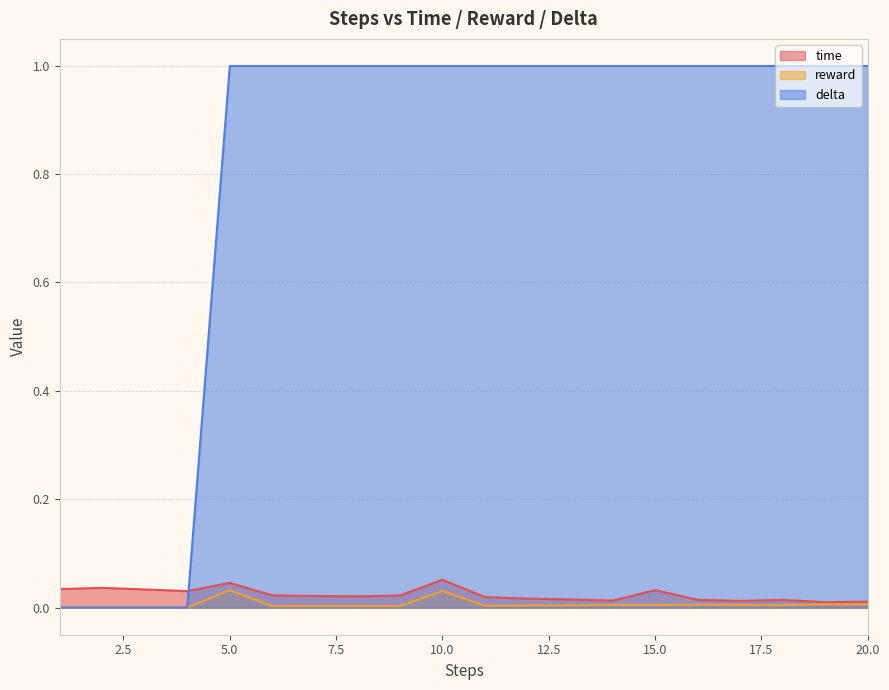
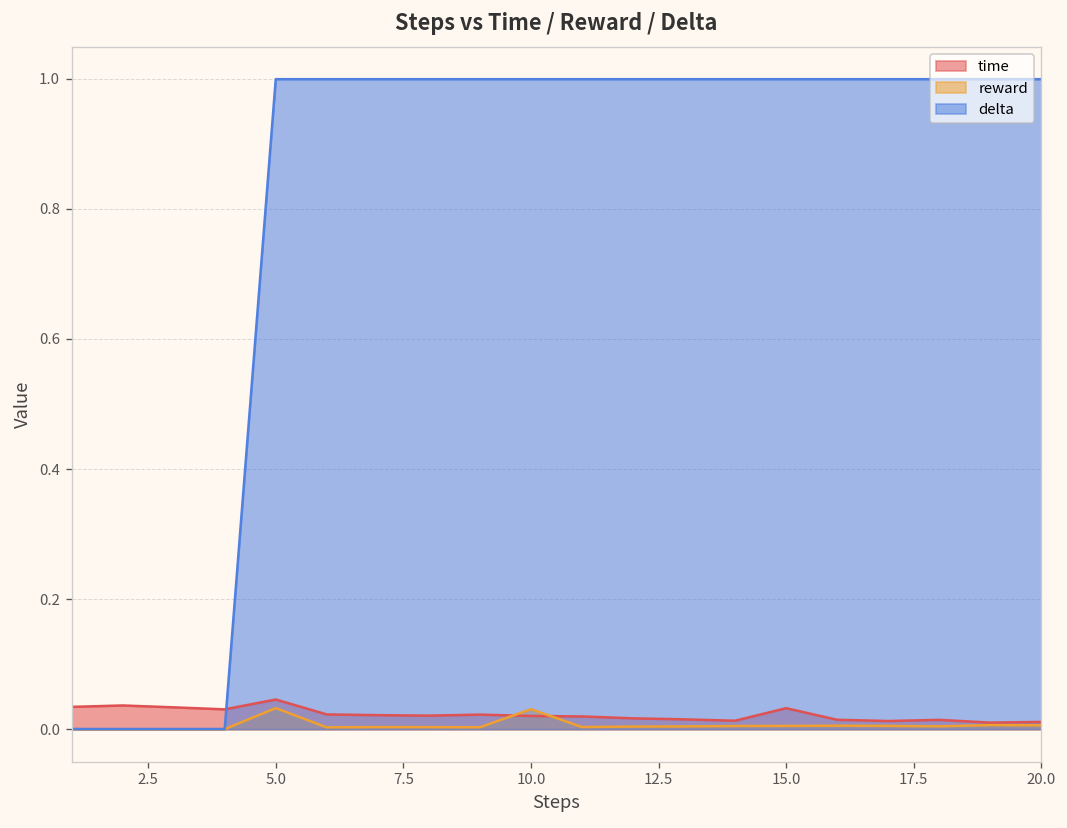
  {
    "time": {
      "5.0": 0.05,
-     "10.0": 0.05,
+     "10.0": 0.02,
      "15.0": 0.03,
      "20.0": 0.01
    },
    "reward": {
      "5.0": 0.03,
      "10.0": 0.03,
      "15.0": 0.01,
      "20.0": 0.01
    },
    "delta": {
      "5.0": 1.00,
      "10.0": 1.00,
      "15.0": 1.00,
      "20.0": 1.00
    }
  }
